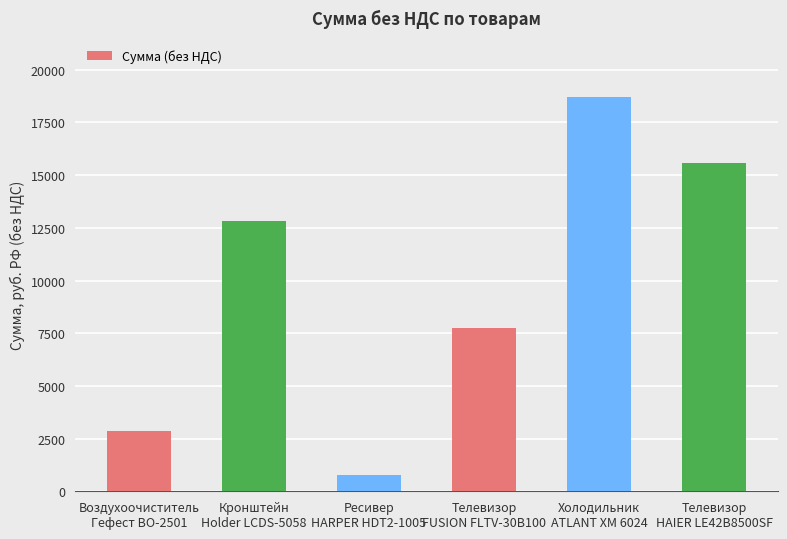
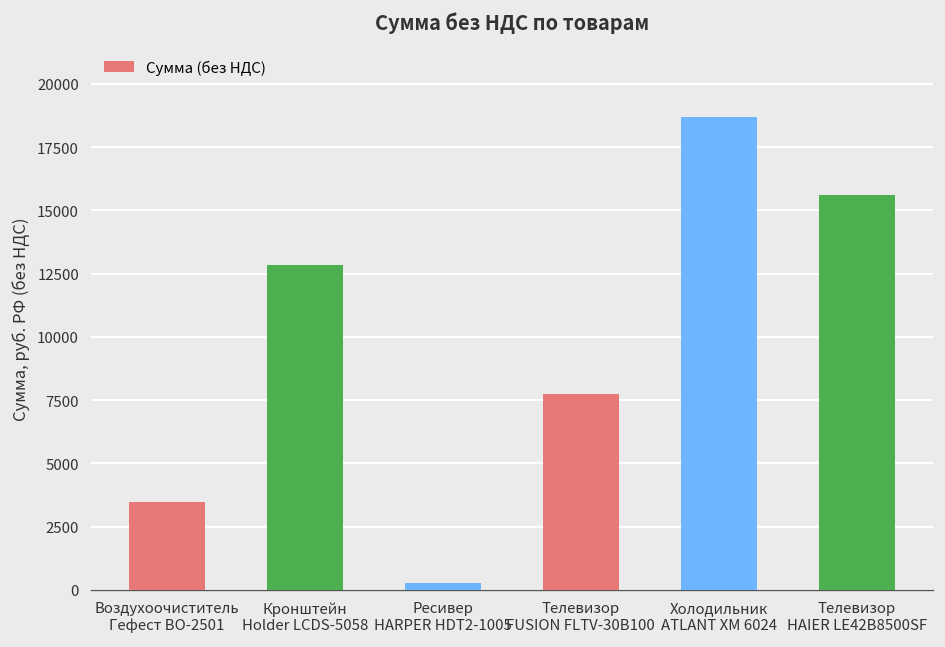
  {
-   "Воздухоочиститель Гефест ВО-2501": 2900,
+   "Воздухоочиститель Гефест ВО-2501": 3500,
    "Кронштейн Holder LCDS-5058": 12800,
-   "Ресивер HARPER HDT2-1005": 800,
+   "Ресивер HARPER HDT2-1005": 300,
    "Телевизор FUSION FLTV-30B100": 7700,
    "Холодильник ATLANT ХМ 6024": 18700,
    "Телевизор HAIER LE42B8500SF": 15600
  }
